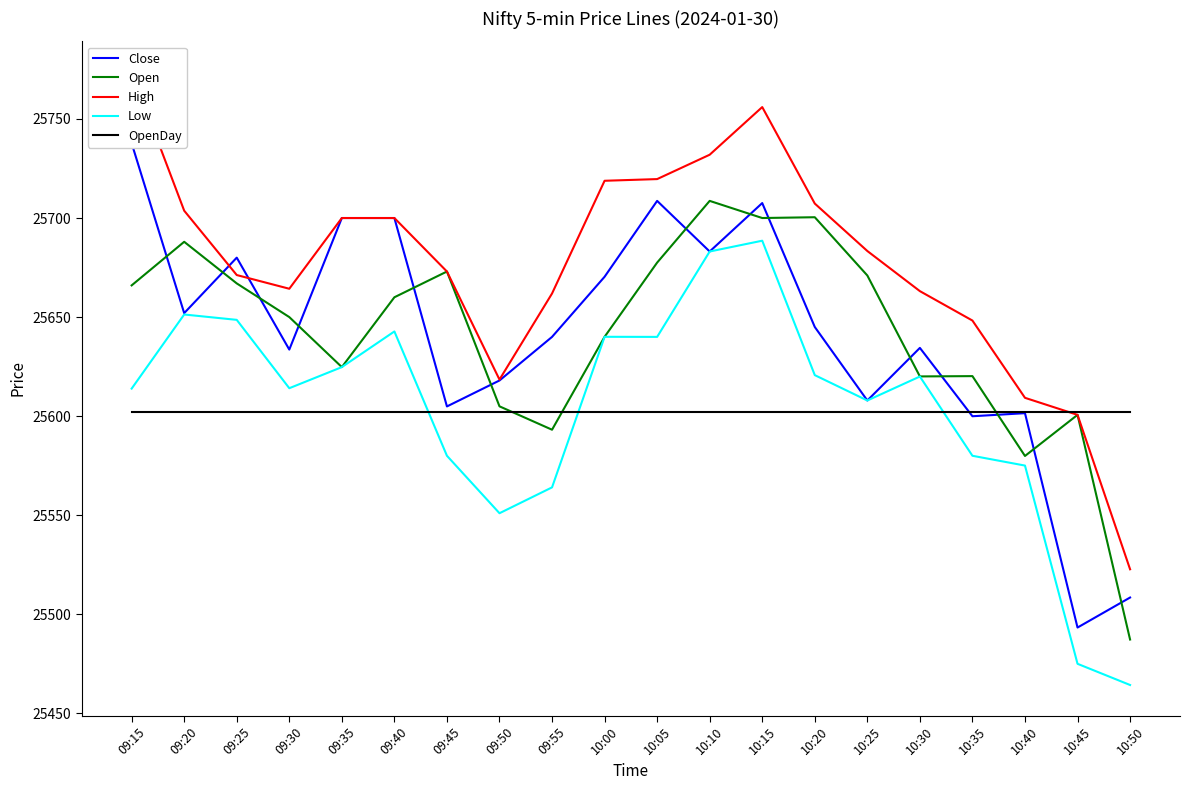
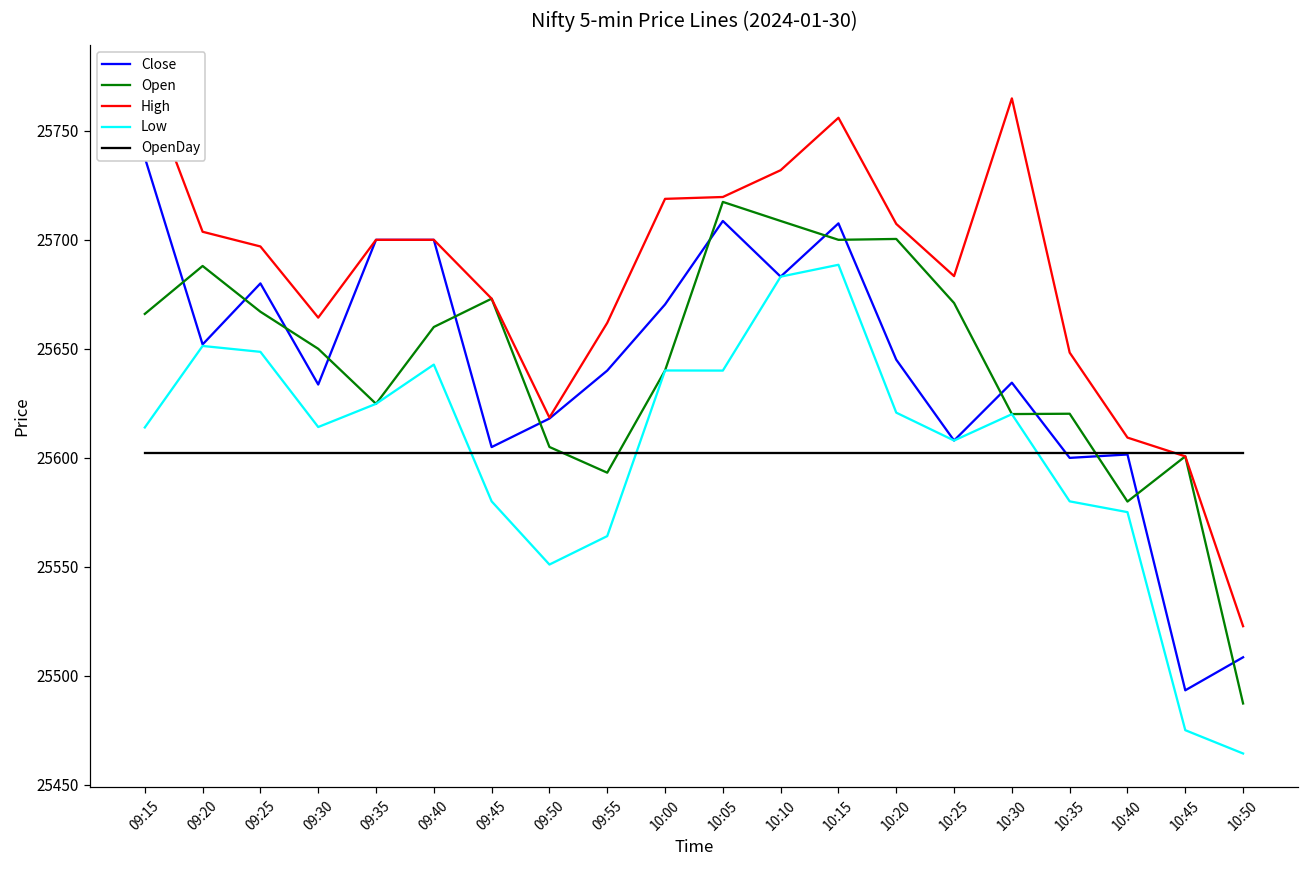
  {
    "Close": {
      "09:25": 25680,
      "09:30": 25634,
      "09:45": 25605,
      "09:55": 25640,
      "10:00": 25670,
      "10:05": 25709,
      "10:15": 25708,
      "10:20": 25645,
      "10:30": 25634,
      "10:35": 25600,
      "10:45": 25493,
      "10:50": 25508
    },
    "Open": {
      "09:15": 25666,
      "09:20": 25688,
      "09:25": 25667,
      "09:30": 25650,
      "09:40": 25660,
      "09:50": 25605,
      "09:55": 25593,
-     "10:05": 25678,
+     "10:05": 25717,
      "10:10": 25709,
      "10:15": 25700,
      "10:20": 25700,
      "10:25": 25671,
      "10:35": 25620,
      "10:40": 25580,
      "10:50": 25487
    },
    "High": {
      "09:20": 25704,
-     "09:25": 25671,
+     "09:25": 25697,
      "09:30": 25664,
      "09:55": 25662,
      "10:00": 25719,
      "10:05": 25720,
      "10:10": 25732,
      "10:15": 25756,
      "10:20": 25707,
      "10:25": 25683,
-     "10:30": 25663,
+     "10:30": 25765,
      "10:35": 25648,
      "10:40": 25609,
      "10:50": 25523
    },
    "Low": {
      "09:15": 25614,
      "09:25": 25649,
      "09:30": 25614,
      "09:40": 25643,
      "09:45": 25580,
      "09:50": 25551,
      "09:55": 25564,
      "10:05": 25640,
      "10:15": 25689,
      "10:20": 25621,
      "10:35": 25580,
      "10:40": 25575,
      "10:45": 25475,
      "10:50": 25464
    },
    "OpenDay": {
      "09:15": 25602,
      "09:20": 25602,
      "09:25": 25602,
      "09:30": 25602,
      "09:35": 25602,
      "09:40": 25602,
      "09:45": 25602,
      "09:50": 25602,
      "09:55": 25602,
      "10:00": 25602,
      "10:05": 25602,
      "10:10": 25602,
      "10:15": 25602,
      "10:20": 25602,
      "10:25": 25602,
      "10:30": 25602,
      "10:35": 25602,
      "10:45": 25602,
      "10:50": 25602
    }
  }
